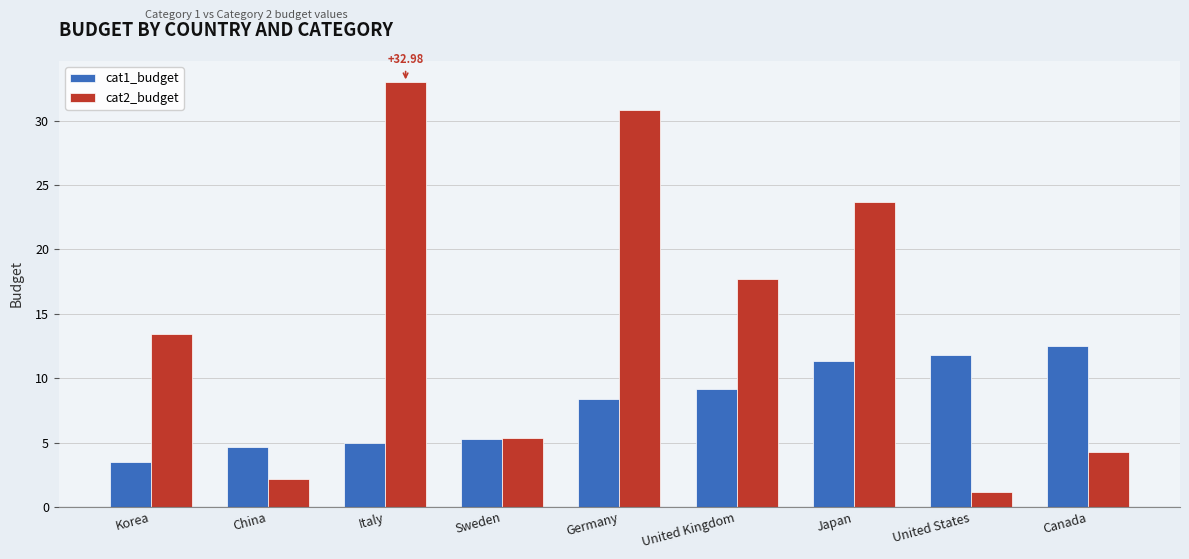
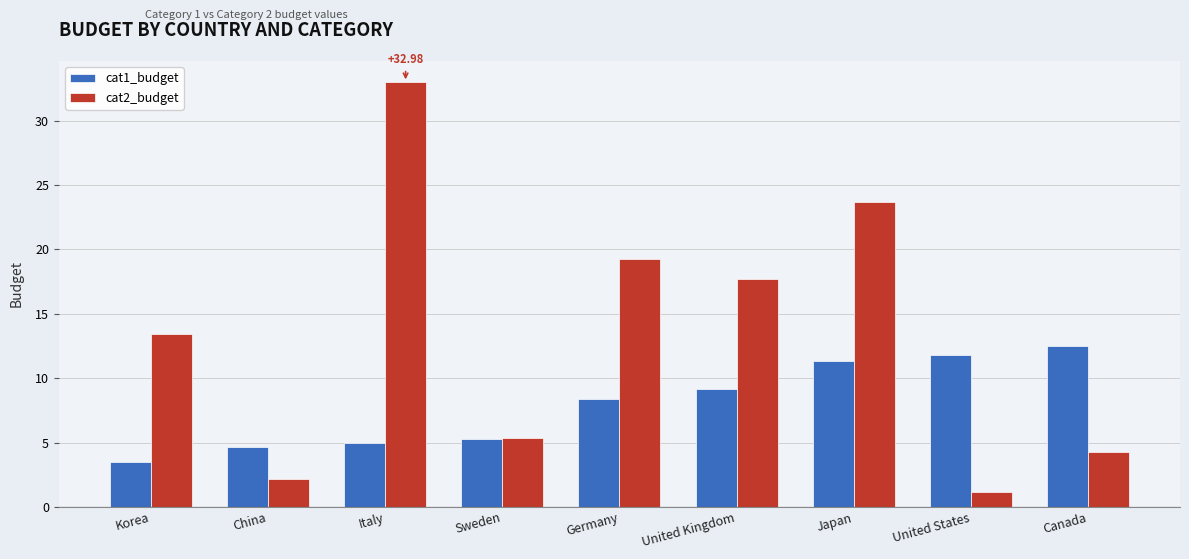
  {
    "cat1_budget": {
      "Korea": 3.5,
      "China": 4.6,
      "Italy": 4.9,
      "Sweden": 5.2,
      "Germany": 8.3,
      "United Kingdom": 9.2,
      "Japan": 11.3,
      "United States": 11.8,
      "Canada": 12.5
    },
    "cat2_budget": {
      "Korea": 13.4,
      "China": 2.1,
      "Sweden": 5.4,
-     "Germany": 30.8,
+     "Germany": 19.3,
      "United Kingdom": 17.7,
      "Japan": 23.7,
      "United States": 1.2,
      "Canada": 4.3
    }
  }
